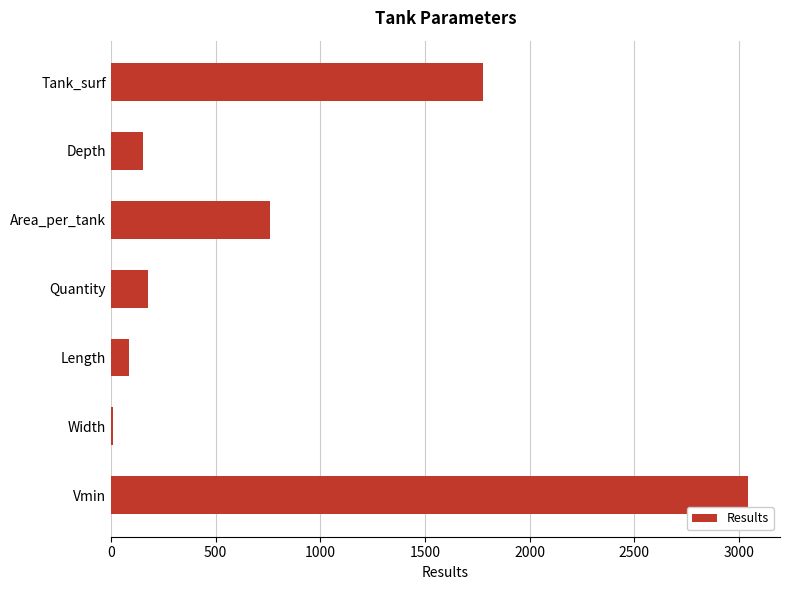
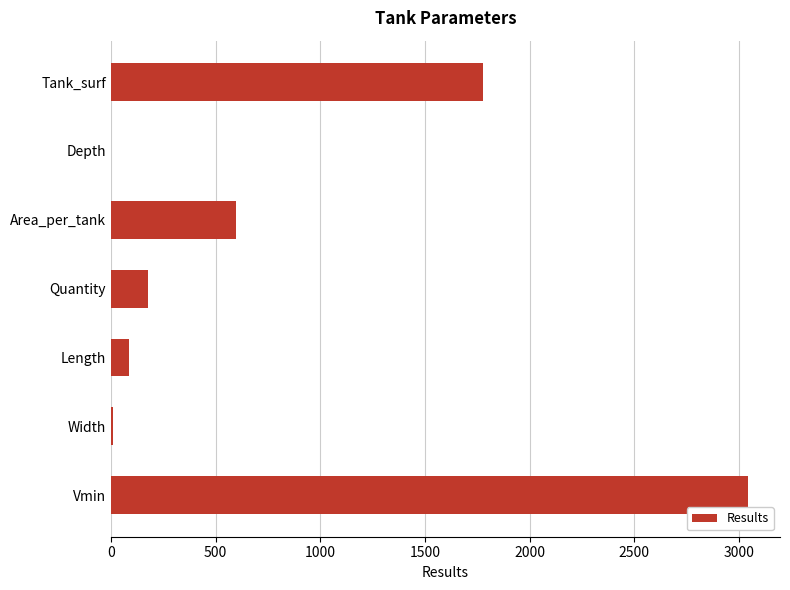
  {
    "Tank_surf": 1780,
-   "Depth": 150,
-   "Area_per_tank": 760,
+   "Depth": 0,
+   "Area_per_tank": 600,
    "Quantity": 180,
    "Length": 80,
    "Vmin": 3040
  }
